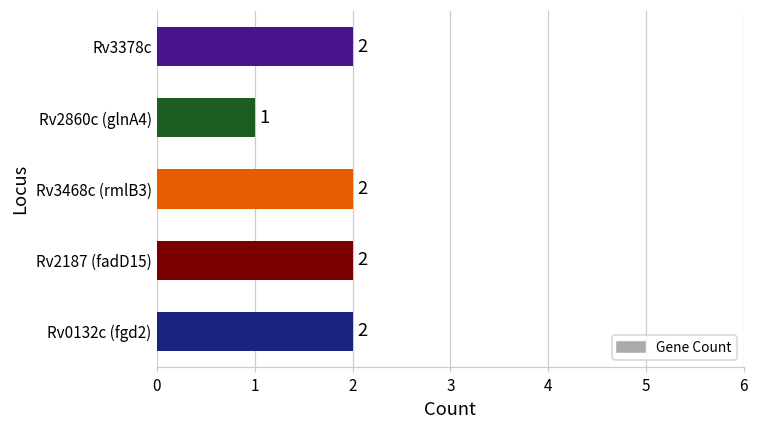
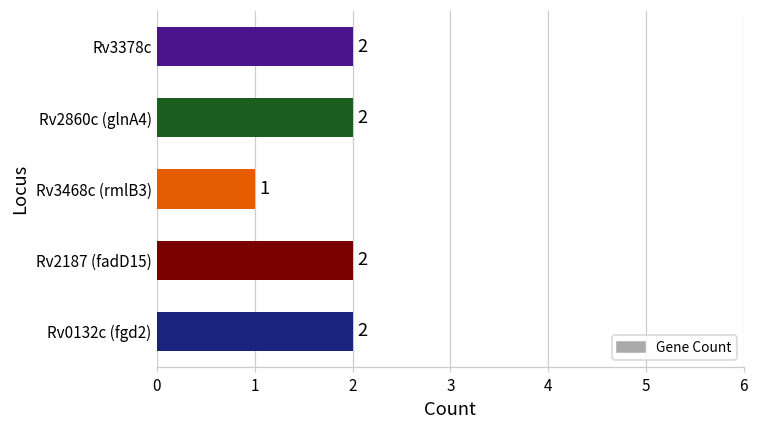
  {
    "Rv3378c": 2,
-   "Rv2860c (glnA4)": 1,
-   "Rv3468c (rmlB3)": 2,
+   "Rv2860c (glnA4)": 2,
+   "Rv3468c (rmlB3)": 1,
    "Rv2187 (fadD15)": 2,
    "Rv0132c (fgd2)": 2
  }
